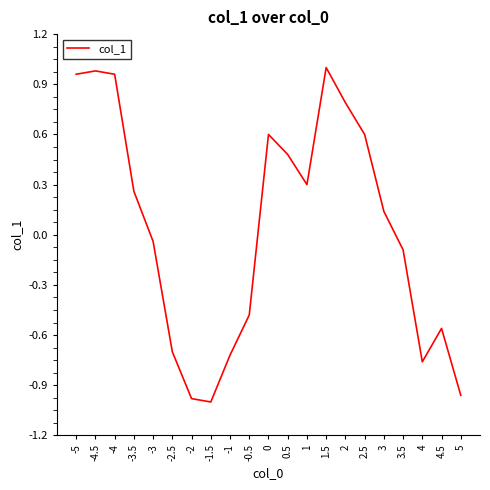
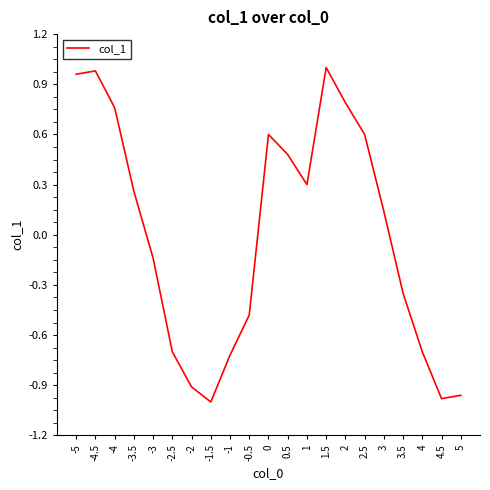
  {
    "-5": 0.96,
    "-4.5": 0.98,
-   "-4": 0.96,
+   "-4": 0.76,
    "-3.5": 0.26,
-   "-3": -0.04,
+   "-3": -0.14,
    "-2.5": -0.70,
-   "-2": -0.98,
+   "-2": -0.91,
    "-1.5": -1.00,
    "-1": -0.72,
    "-0.5": -0.48,
    "0": 0.60,
    "0.5": 0.48,
    "1": 0.30,
    "1.5": 1.00,
    "2": 0.79,
    "2.5": 0.60,
    "3": 0.14,
-   "3.5": -0.09,
-   "4": -0.76,
-   "4.5": -0.56,
+   "3.5": -0.35,
+   "4": -0.70,
+   "4.5": -0.98,
    "5": -0.96
  }
